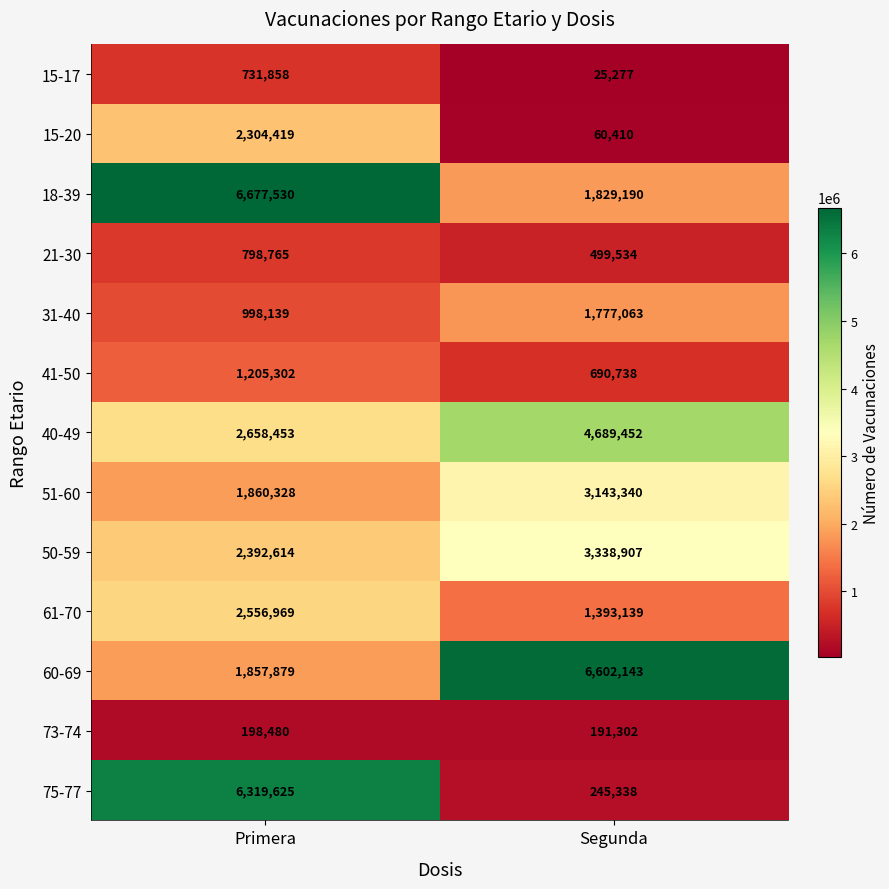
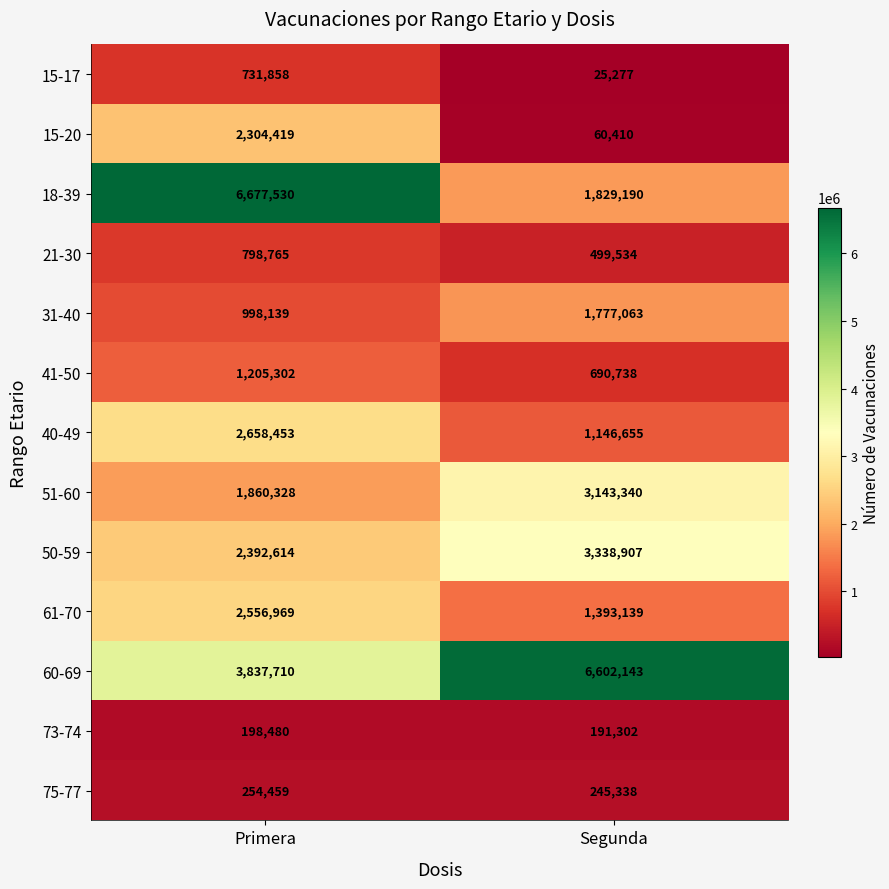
  {
    "15-17": {
      "Primera": "731,858",
      "Segunda": "25,277"
    },
    "15-20": {
      "Primera": "2,304,419",
      "Segunda": "60,410"
    },
    "18-39": {
      "Primera": "6,677,530",
      "Segunda": "1,829,190"
    },
    "21-30": {
      "Primera": "798,765",
      "Segunda": "499,534"
    },
    "31-40": {
      "Primera": "998,139",
      "Segunda": "1,777,063"
    },
    "41-50": {
      "Primera": "1,205,302",
      "Segunda": "690,738"
    },
    "40-49": {
      "Primera": "2,658,453",
-     "Segunda": "4,689,452"
+     "Segunda": "1,146,655"
    },
    "51-60": {
      "Primera": "1,860,328",
      "Segunda": "3,143,340"
    },
    "50-59": {
      "Primera": "2,392,614",
      "Segunda": "3,338,907"
    },
    "61-70": {
      "Primera": "2,556,969",
      "Segunda": "1,393,139"
    },
    "60-69": {
-     "Primera": "1,857,879",
+     "Primera": "3,837,710",
      "Segunda": "6,602,143"
    },
    "73-74": {
      "Primera": "198,480",
      "Segunda": "191,302"
    },
    "75-77": {
-     "Primera": "6,319,625",
+     "Primera": "254,459",
      "Segunda": "245,338"
    }
  }
